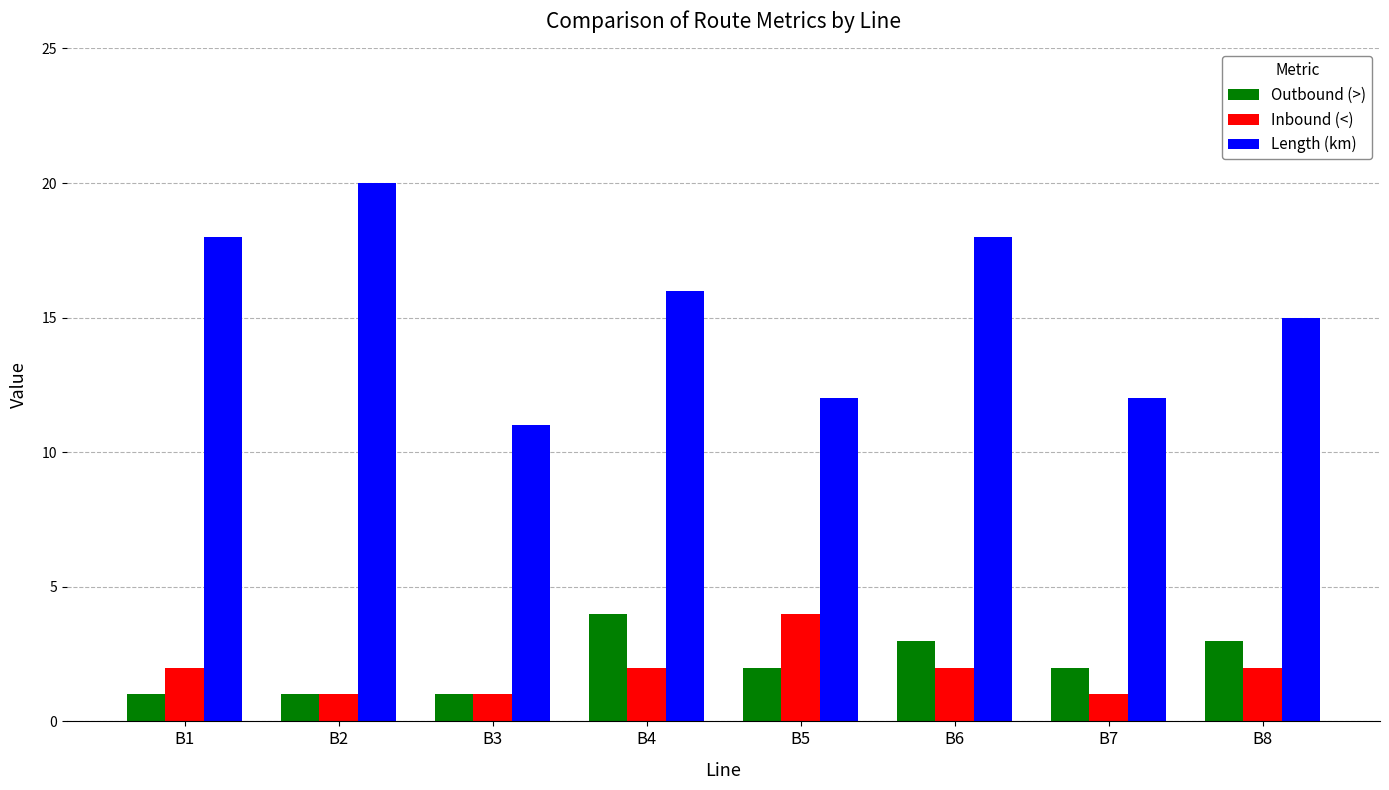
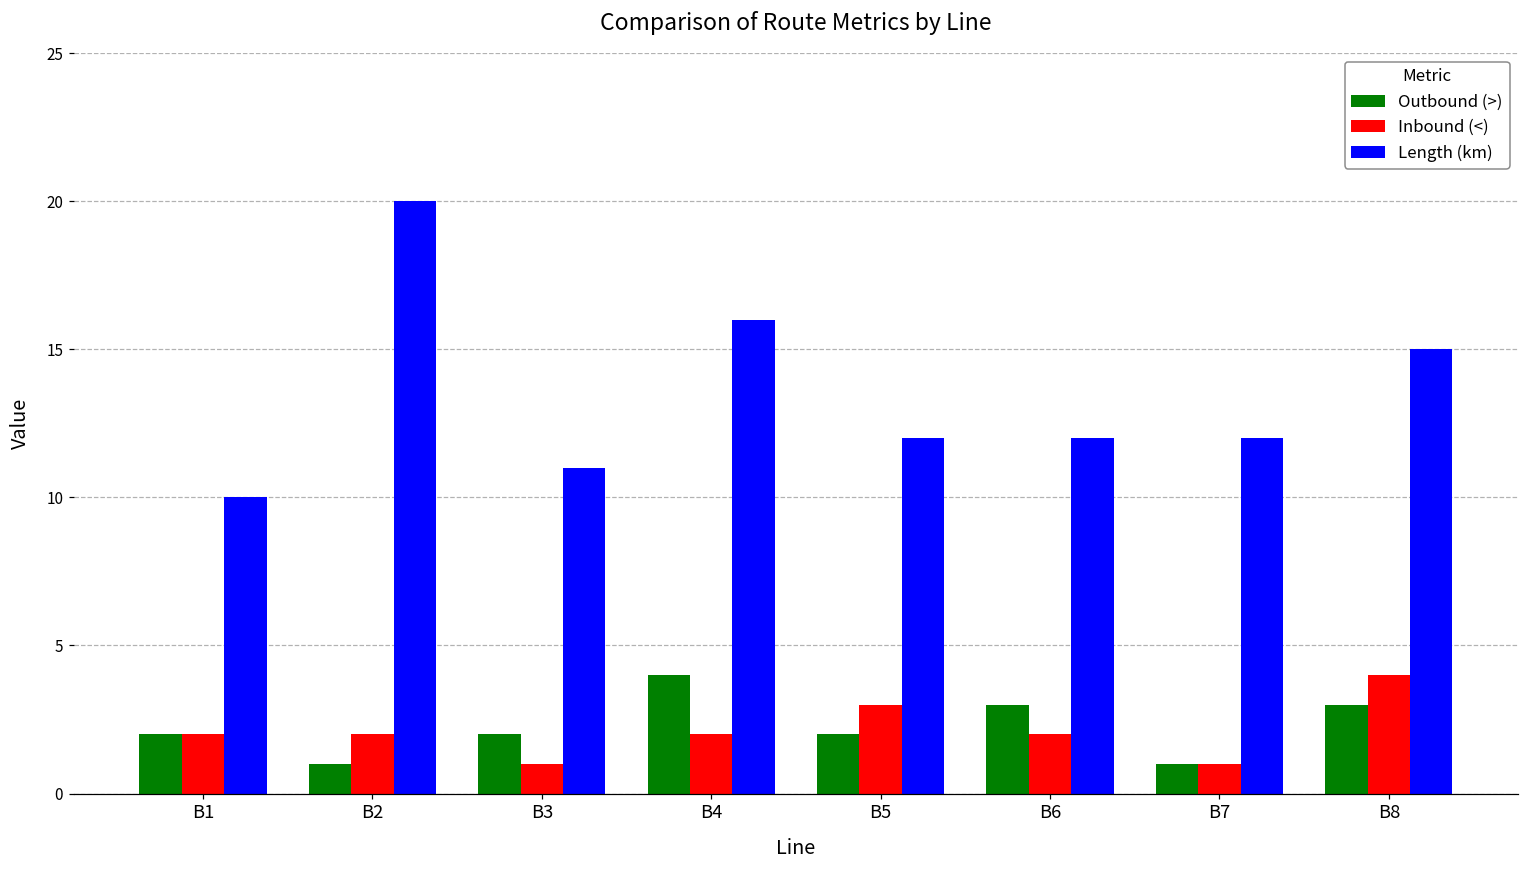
  {
    "Outbound (>)": {
-     "B1": 1,
+     "B1": 2,
      "B2": 1,
-     "B3": 1,
+     "B3": 2,
      "B4": 4,
      "B5": 2,
      "B6": 3,
-     "B7": 2,
+     "B7": 1,
      "B8": 3
    },
    "Inbound (<)": {
      "B1": 2,
-     "B2": 1,
+     "B2": 2,
      "B3": 1,
      "B4": 2,
-     "B5": 4,
+     "B5": 3,
      "B6": 2,
      "B7": 1,
-     "B8": 2
+     "B8": 4
    },
    "Length (km)": {
-     "B1": 18,
+     "B1": 10,
      "B2": 20,
      "B3": 11,
      "B4": 16,
      "B5": 12,
-     "B6": 18,
+     "B6": 12,
      "B7": 12,
      "B8": 15
    }
  }
